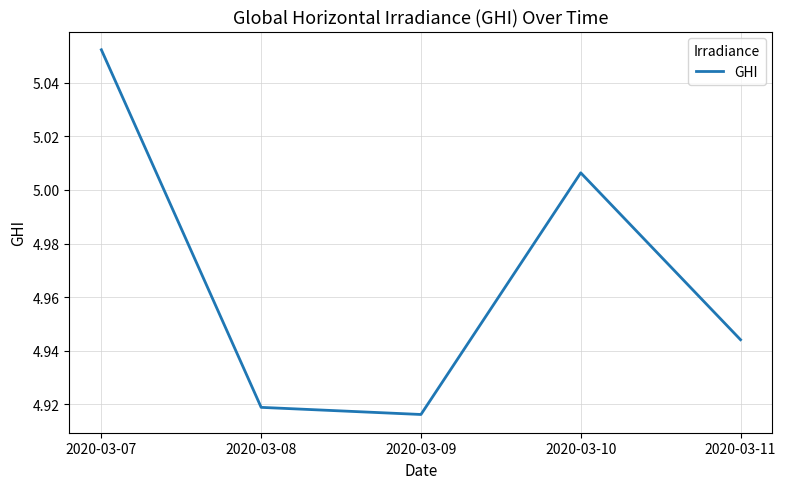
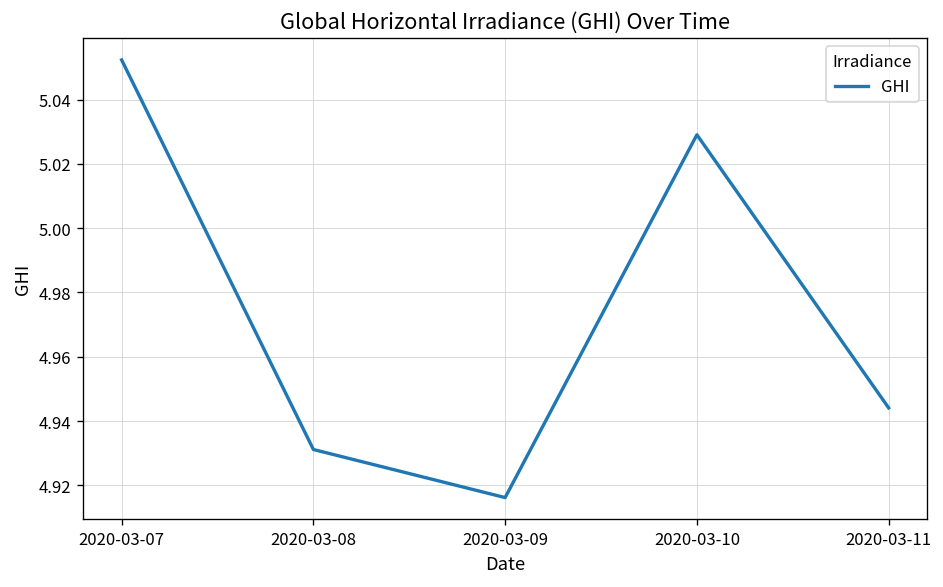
  {
    "2020-03-07": 5.052,
-   "2020-03-08": 4.919,
+   "2020-03-08": 4.931,
    "2020-03-09": 4.916,
-   "2020-03-10": 5.006,
+   "2020-03-10": 5.029,
    "2020-03-11": 4.944
  }
